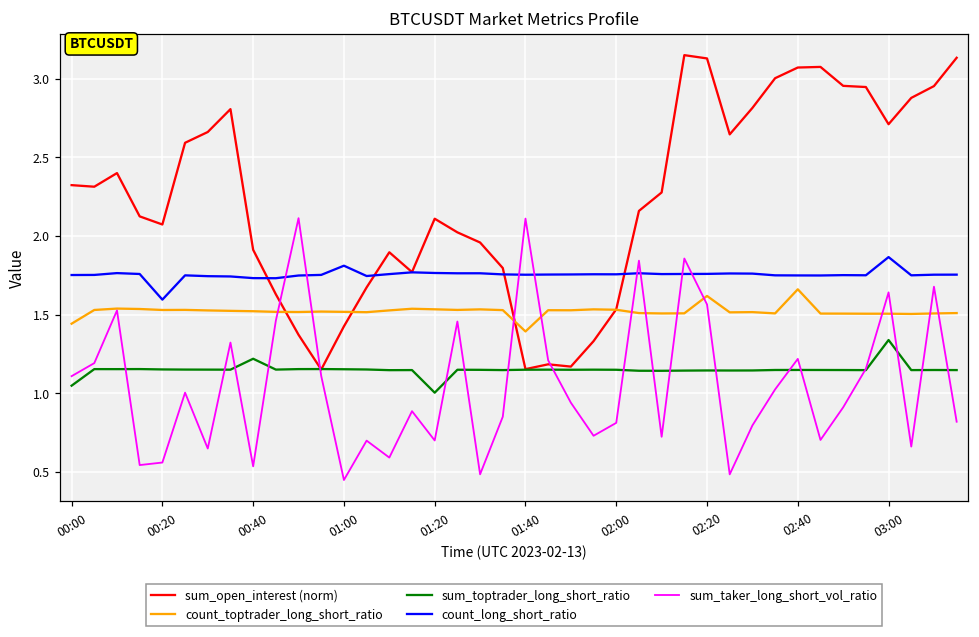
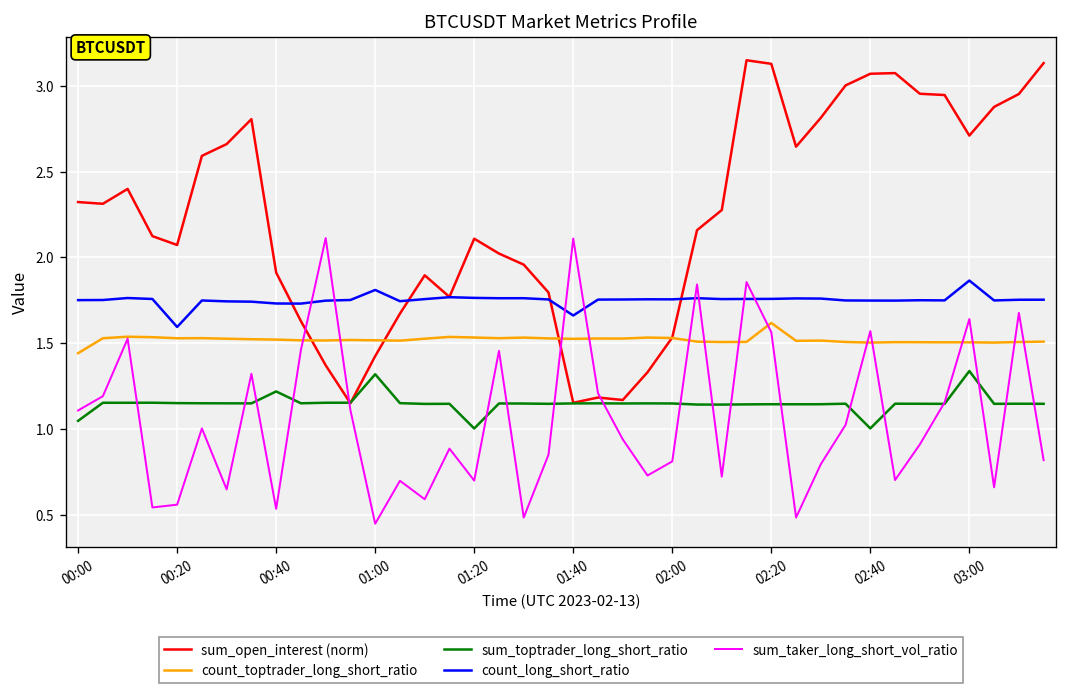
  {
    "sum_open_interest (norm)": {
      "00:00": 2.32,
      "00:20": 2.07,
      "00:40": 1.91,
      "01:00": 1.42,
      "01:20": 2.11,
      "02:20": 3.13,
      "02:40": 3.07,
      "03:00": 2.71
    },
    "count_toptrader_long_short_ratio": {
      "00:00": 1.44,
      "00:20": 1.53,
      "00:40": 1.52,
      "01:00": 1.52,
      "01:20": 1.53,
-     "01:40": 1.39,
+     "01:40": 1.53,
      "02:20": 1.62,
-     "02:40": 1.66,
+     "02:40": 1.50,
      "03:00": 1.51
    },
    "sum_toptrader_long_short_ratio": {
      "00:00": 1.05,
      "00:20": 1.15,
      "00:40": 1.22,
-     "01:00": 1.15,
+     "01:00": 1.32,
      "01:20": 1.00,
      "02:00": 1.15,
      "02:20": 1.14,
-     "02:40": 1.15,
+     "02:40": 1.00,
      "03:00": 1.34
    },
    "count_long_short_ratio": {
      "00:00": 1.75,
      "00:20": 1.59,
      "00:40": 1.73,
      "01:00": 1.81,
      "01:20": 1.76,
-     "01:40": 1.75,
+     "01:40": 1.66,
      "02:00": 1.76,
      "02:20": 1.76,
      "02:40": 1.75,
      "03:00": 1.87
    },
    "sum_taker_long_short_vol_ratio": {
      "00:00": 1.11,
      "00:20": 0.56,
      "00:40": 0.53,
      "01:00": 0.45,
      "01:20": 0.70,
      "01:40": 2.11,
      "02:00": 0.81,
      "02:20": 1.56,
-     "02:40": 1.22,
+     "02:40": 1.57,
      "03:00": 1.64
    }
  }
